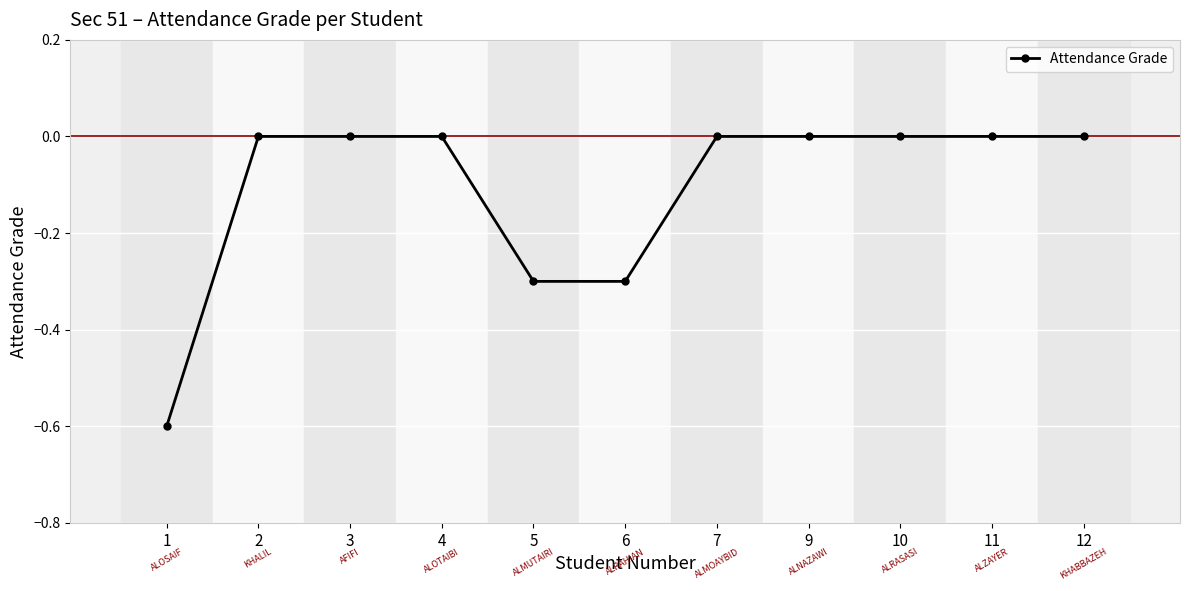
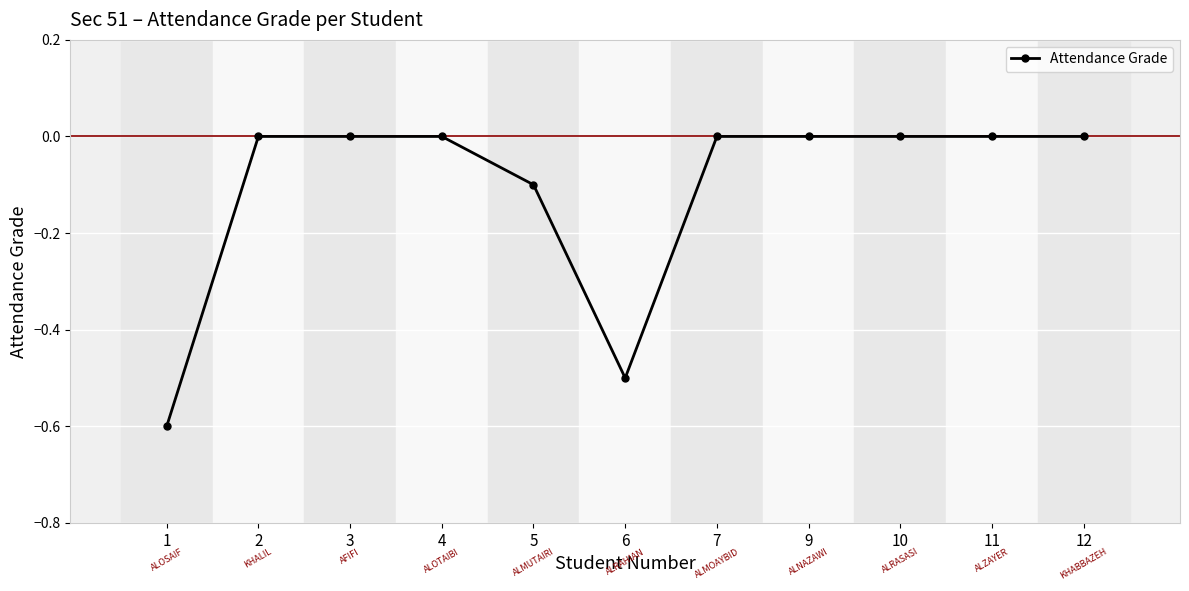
  {
    "1": -0.6,
    "2": 0.0,
    "3": 0.0,
    "4": 0.0,
-   "5": -0.3,
-   "6": -0.3,
+   "5": -0.1,
+   "6": -0.5,
    "7": 0.0,
    "9": 0.0,
    "10": 0.0,
    "11": 0.0,
    "12": 0.0
  }
